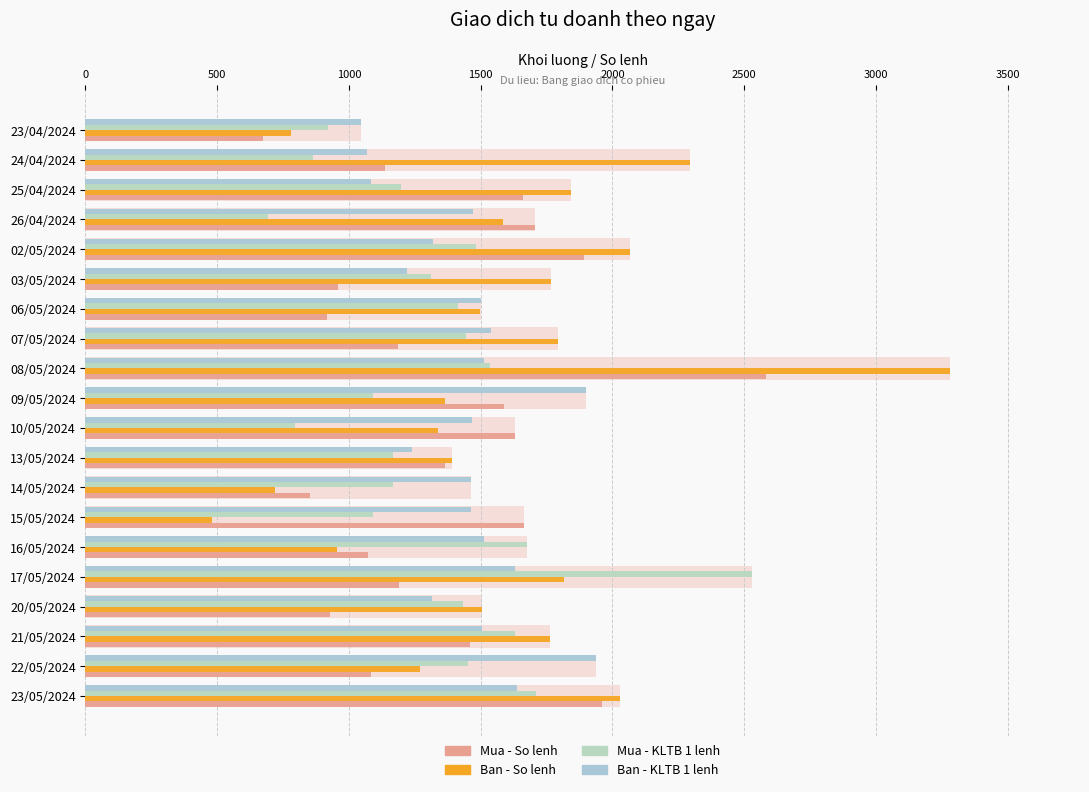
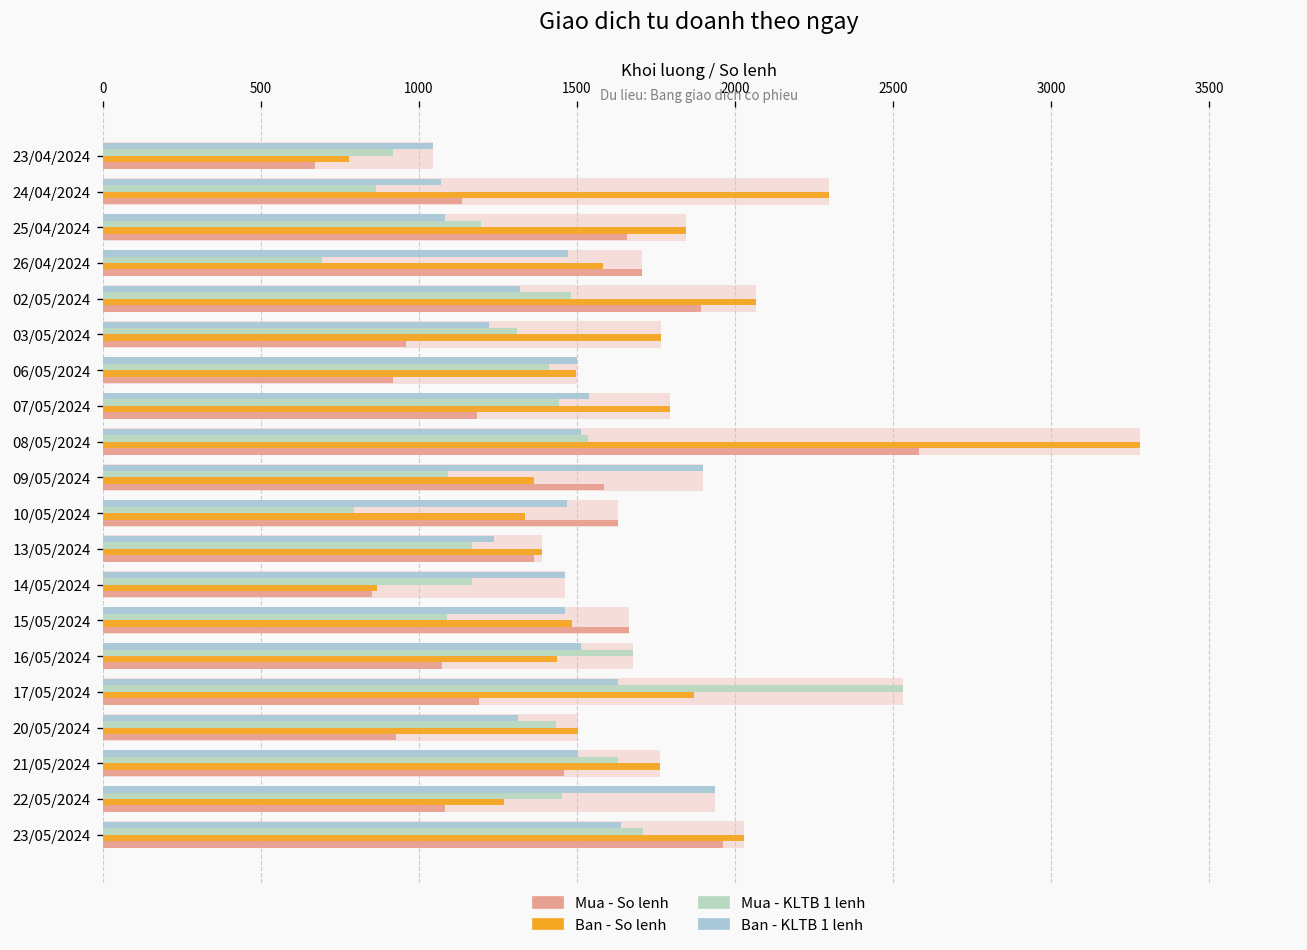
  {
    "Ban - So lenh": {
      "24/04/2024": 2300,
      "25/04/2024": 1840,
      "02/05/2024": 2070,
      "03/05/2024": 1770,
      "06/05/2024": 1500,
      "07/05/2024": 1800,
      "08/05/2024": 3280,
      "13/05/2024": 1390,
-     "14/05/2024": 720,
-     "15/05/2024": 480,
-     "16/05/2024": 960,
-     "17/05/2024": 1820,
+     "14/05/2024": 870,
+     "15/05/2024": 1480,
+     "16/05/2024": 1440,
+     "17/05/2024": 1870,
      "20/05/2024": 1510,
      "21/05/2024": 1760,
      "23/05/2024": 2030
    }
  }
